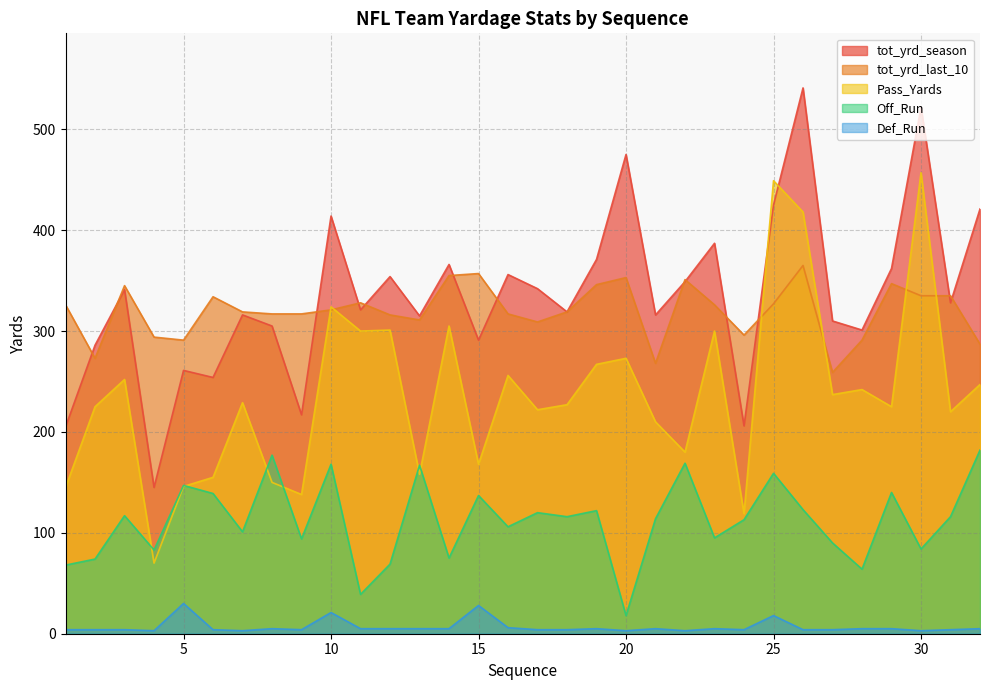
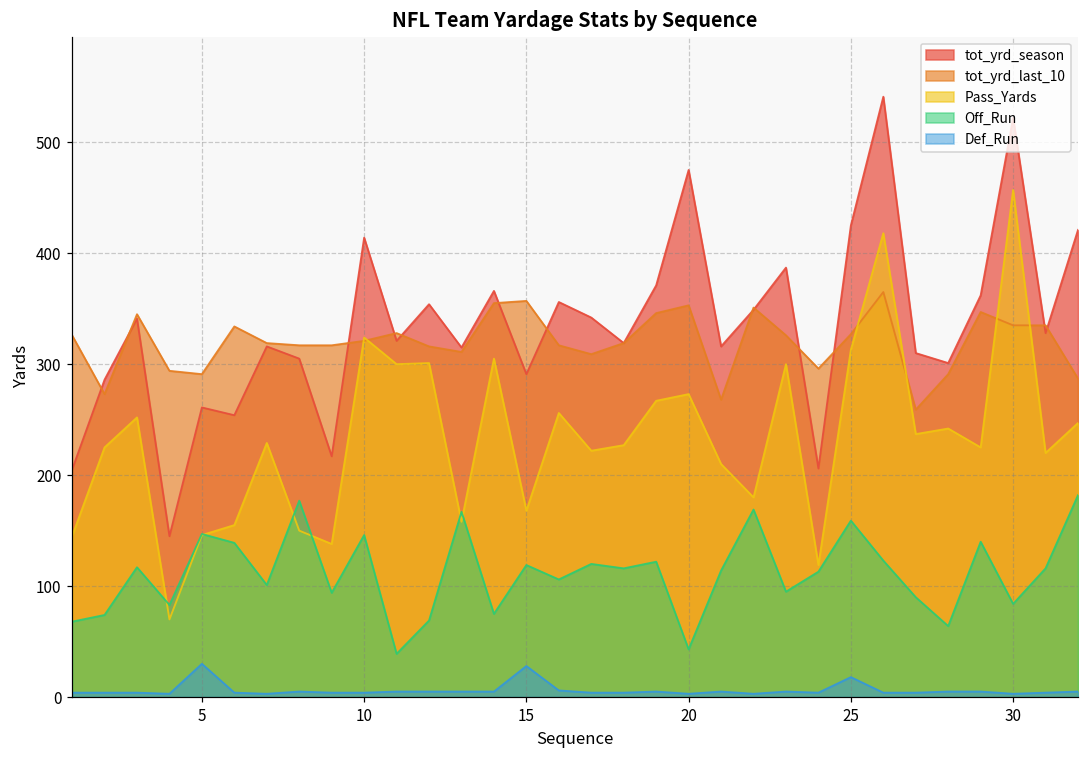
  {
    "Pass_Yards": {
      "10": 324,
      "15": 168,
      "20": 273,
-     "25": 449,
+     "25": 313,
      "30": 457
    },
    "Off_Run": {
-     "10": 168,
-     "15": 137,
-     "20": 18,
+     "10": 146,
+     "15": 119,
+     "20": 43,
      "25": 159,
      "30": 84
    },
    "Def_Run": {
      "5": 30,
-     "10": 21,
+     "10": 4,
      "15": 28,
      "20": 3,
      "25": 18,
      "30": 3
    }
  }
